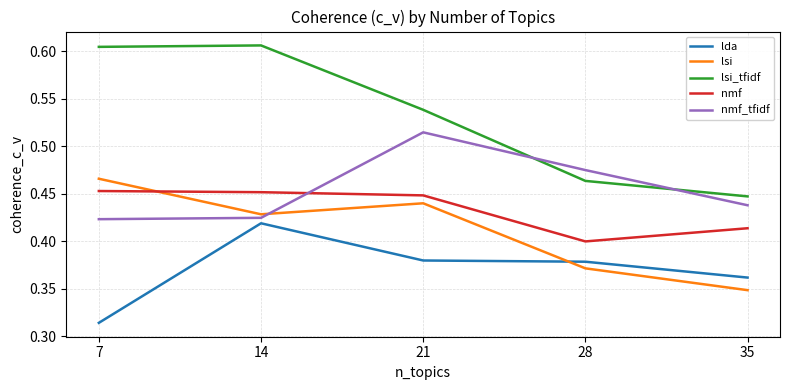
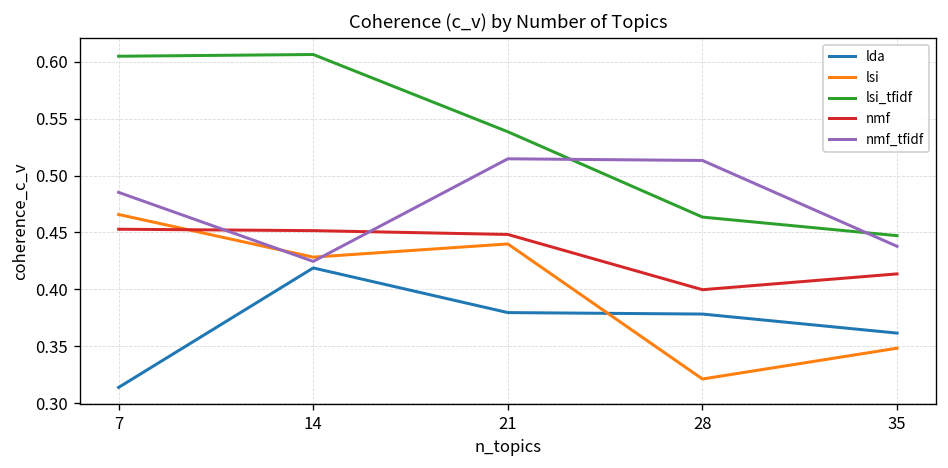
  {
    "lda": {
      "7": 0.31,
      "14": 0.42,
      "21": 0.38,
      "28": 0.38,
      "35": 0.36
    },
    "lsi": {
      "7": 0.47,
      "14": 0.43,
      "21": 0.44,
-     "28": 0.37,
+     "28": 0.32,
      "35": 0.35
    },
    "lsi_tfidf": {
      "7": 0.60,
      "14": 0.61,
      "21": 0.54,
      "28": 0.46,
      "35": 0.45
    },
    "nmf": {
      "7": 0.45,
      "14": 0.45,
      "21": 0.45,
      "28": 0.40,
      "35": 0.41
    },
    "nmf_tfidf": {
-     "7": 0.42,
+     "7": 0.49,
      "14": 0.42,
      "21": 0.51,
-     "28": 0.47,
+     "28": 0.51,
      "35": 0.44
    }
  }
